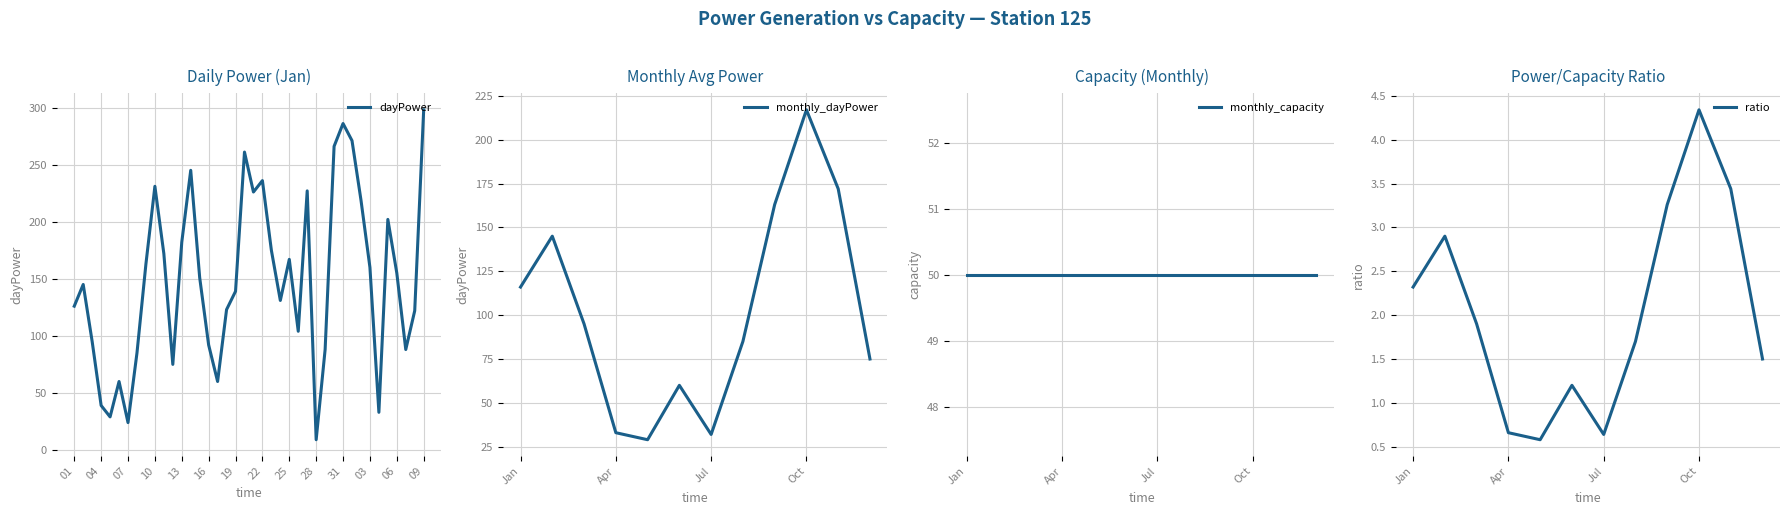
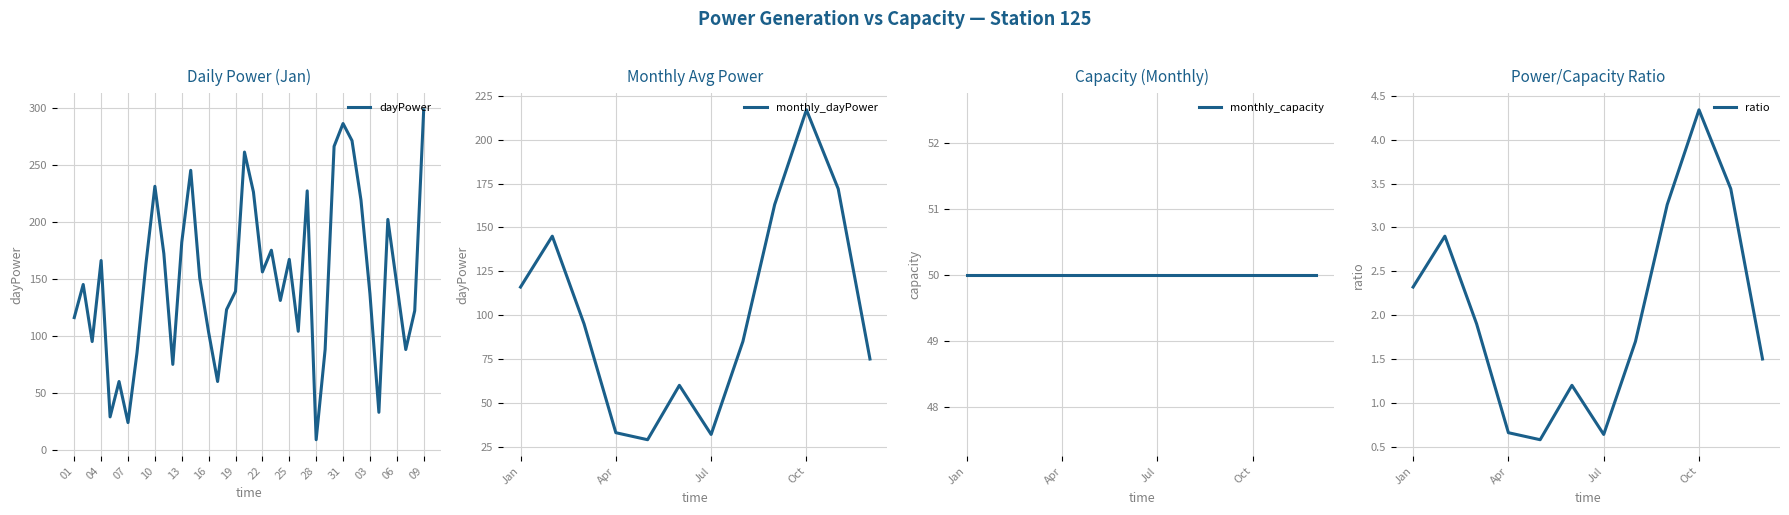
  {
    "Daily Power (Jan)": {
-     "01": 126,
-     "04": 39,
+     "01": 116,
+     "04": 166,
      "07": 24,
      "10": 231,
      "13": 182,
-     "16": 92,
+     "16": 103,
      "19": 139,
-     "22": 236,
+     "22": 156,
      "25": 167,
      "28": 9,
      "31": 286,
-     "03": 160,
-     "06": 155,
+     "03": 137,
+     "06": 145,
      "09": 298
    },
    "Monthly Avg Power": {
      "Jan": 116,
      "Apr": 33,
      "Jul": 32,
      "Oct": 217
    },
    "Capacity (Monthly)": {
      "Jan": 50.0,
      "Apr": 50.0,
      "Jul": 50.0,
      "Oct": 50.0
    },
    "Power/Capacity Ratio": {
      "Jan": 2.3,
      "Apr": 0.7,
      "Jul": 0.6,
      "Oct": 4.3
    }
  }
